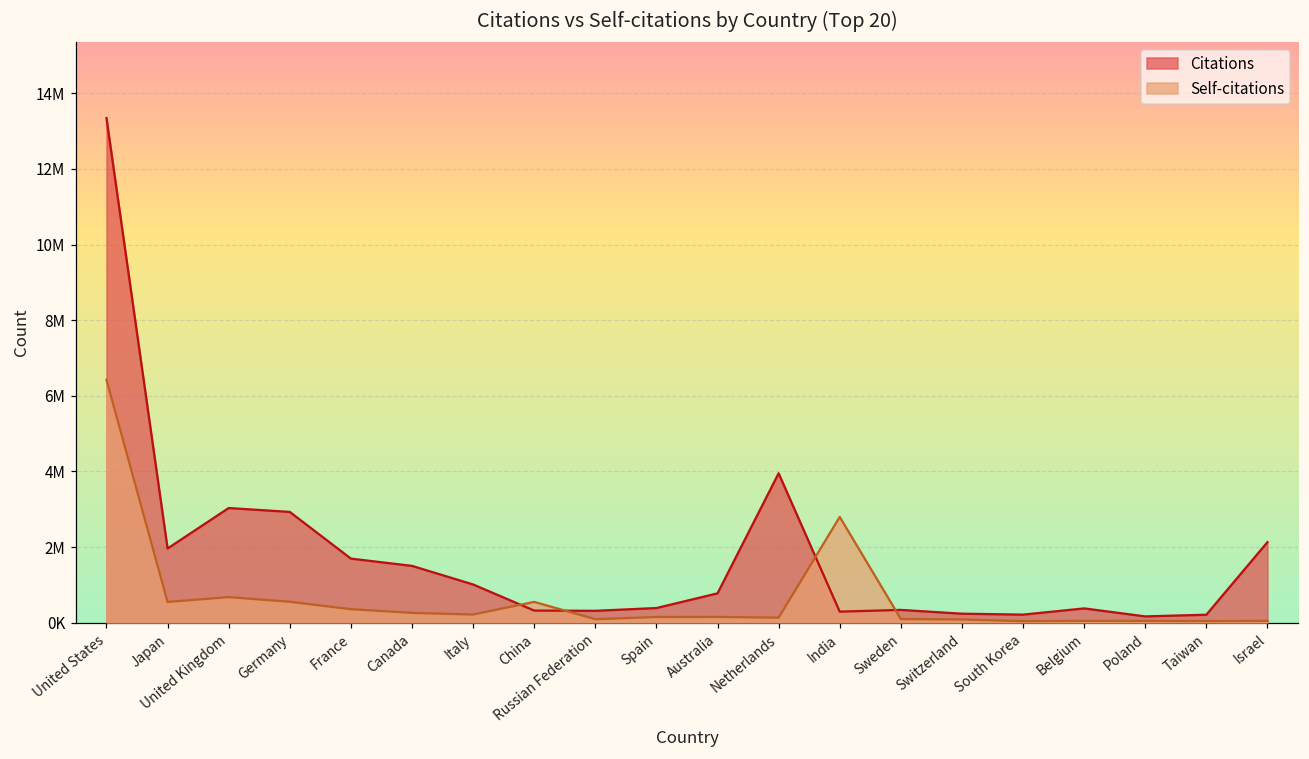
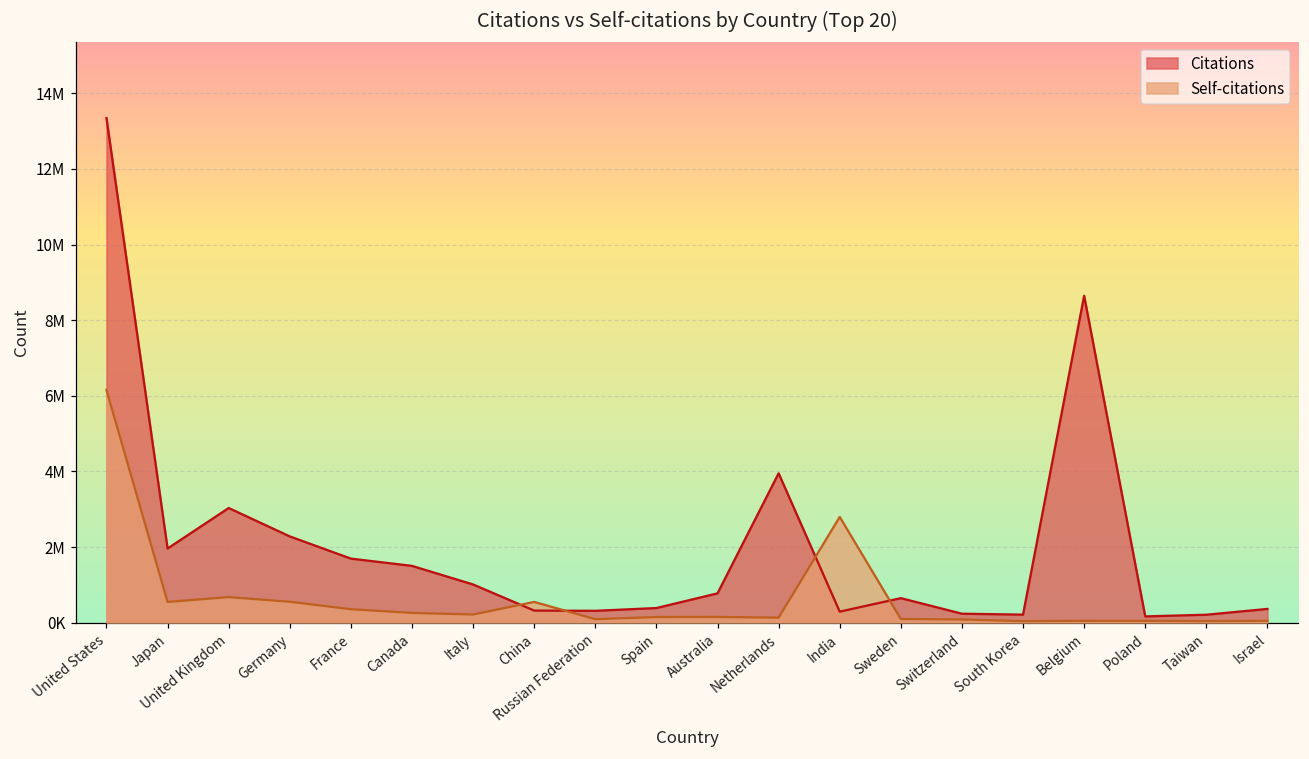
  {
    "Citations": {
      "United States": 13300000,
      "Japan": 2000000,
      "United Kingdom": 3000000,
-     "Germany": 2900000,
+     "Germany": 2300000,
      "France": 1700000,
      "Canada": 1500000,
      "Italy": 1000000,
      "China": 300000,
      "Russian Federation": 300000,
      "Spain": 400000,
      "Australia": 800000,
      "Netherlands": 3900000,
      "India": 300000,
-     "Sweden": 300000,
+     "Sweden": 600000,
      "Switzerland": 200000,
      "South Korea": 200000,
-     "Belgium": 400000,
+     "Belgium": 8600000,
      "Poland": 200000,
      "Taiwan": 200000,
-     "Israel": 2100000
+     "Israel": 400000
    },
    "Self-citations": {
-     "United States": 6400000,
+     "United States": 6200000,
      "Japan": 500000,
      "United Kingdom": 700000,
      "Germany": 600000,
      "France": 400000,
      "Canada": 300000,
      "Italy": 200000,
      "China": 500000,
      "Russian Federation": 100000,
      "Spain": 100000,
      "Australia": 100000,
      "Netherlands": 100000,
      "India": 2800000,
      "Sweden": 100000,
      "Switzerland": 100000,
      "South Korea": 0,
      "Belgium": 0,
      "Poland": 0,
      "Taiwan": 0,
      "Israel": 0
    }
  }
